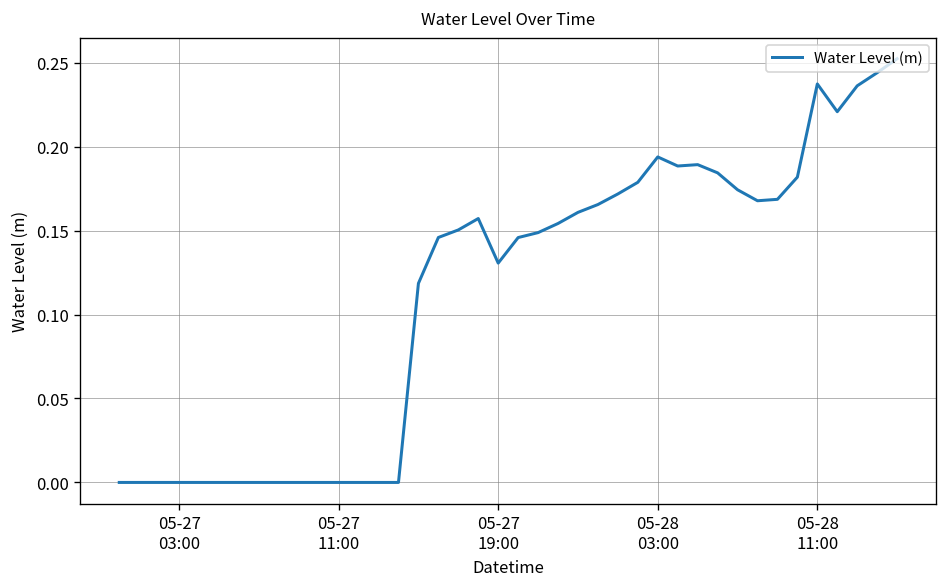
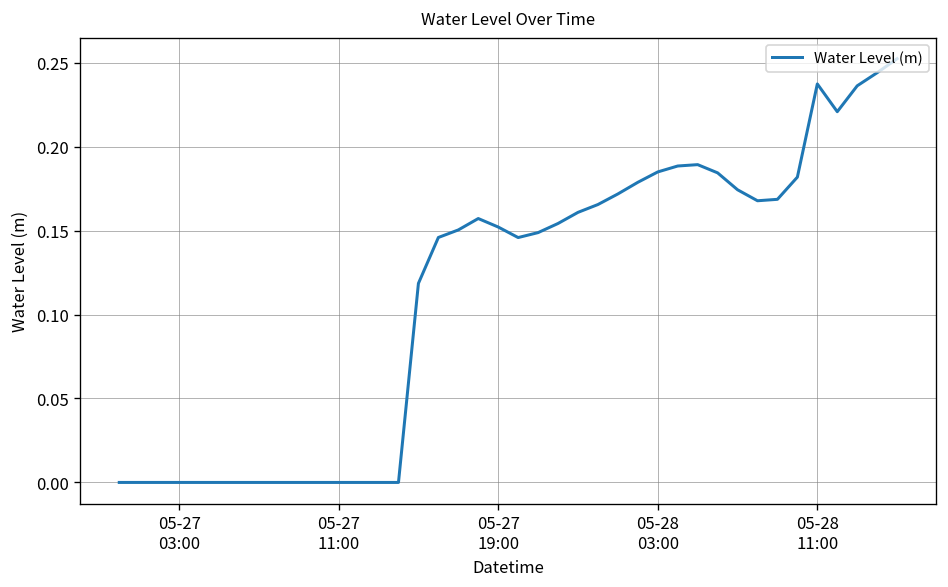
  {
    "05-27 03:00": 0.000,
    "05-27 11:00": 0.000,
-   "05-27 19:00": 0.131,
-   "05-28 03:00": 0.194,
+   "05-27 19:00": 0.152,
+   "05-28 03:00": 0.185,
    "05-28 11:00": 0.237
  }
